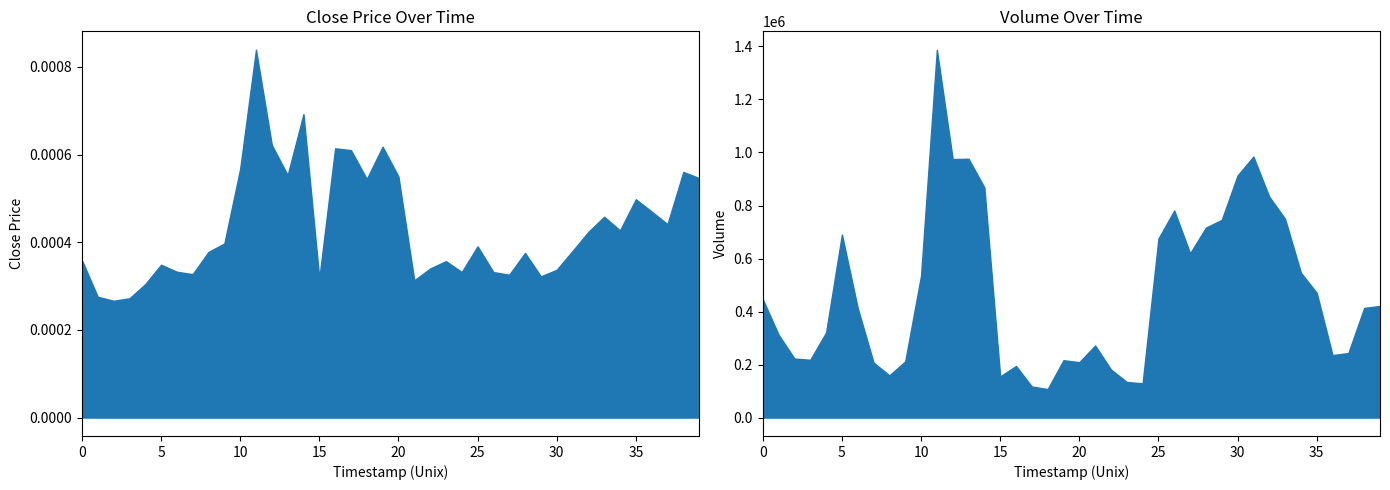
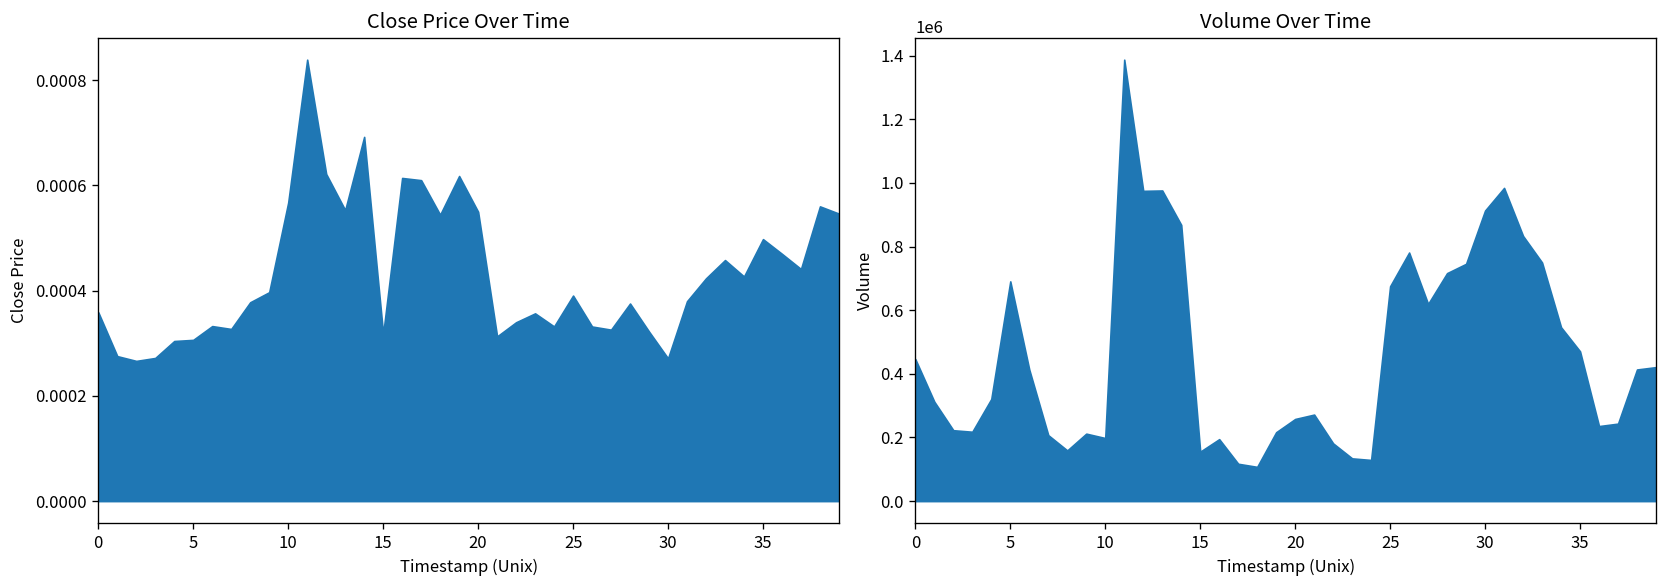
  {
    "Close Price Over Time": {
      "0": 0.00036,
-     "5": 0.00035,
+     "5": 0.00031,
      "10": 0.00057,
      "15": 0.00032,
      "20": 0.00055,
      "25": 0.00039,
-     "30": 0.00034,
+     "30": 0.00027,
      "35": 0.00050
    },
    "Volume Over Time": {
      "0": 450000,
      "5": 690000,
-     "10": 530000,
+     "10": 200000,
      "15": 160000,
-     "20": 210000,
+     "20": 260000,
      "25": 680000,
      "30": 910000,
      "35": 470000
    }
  }
